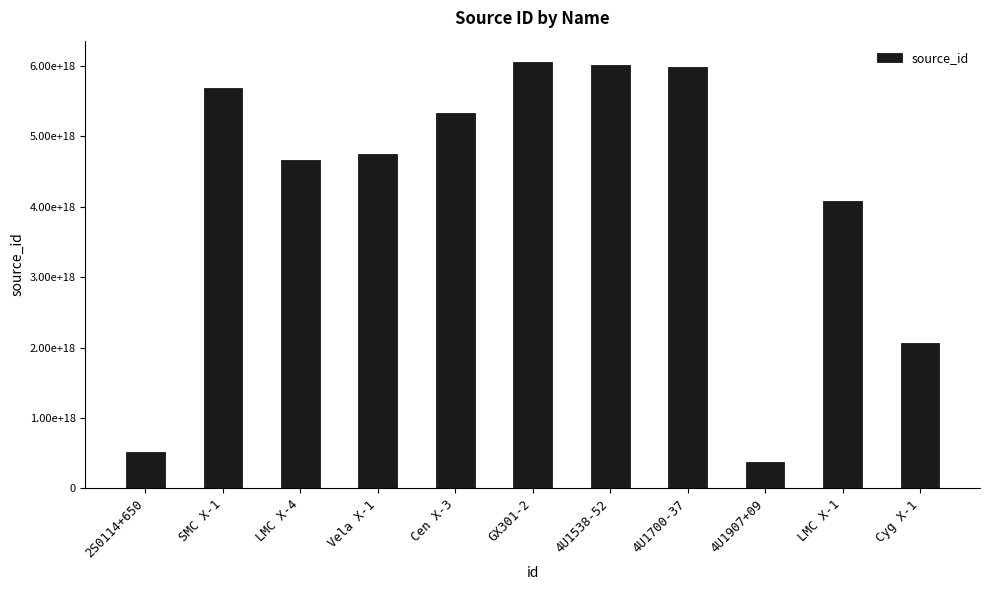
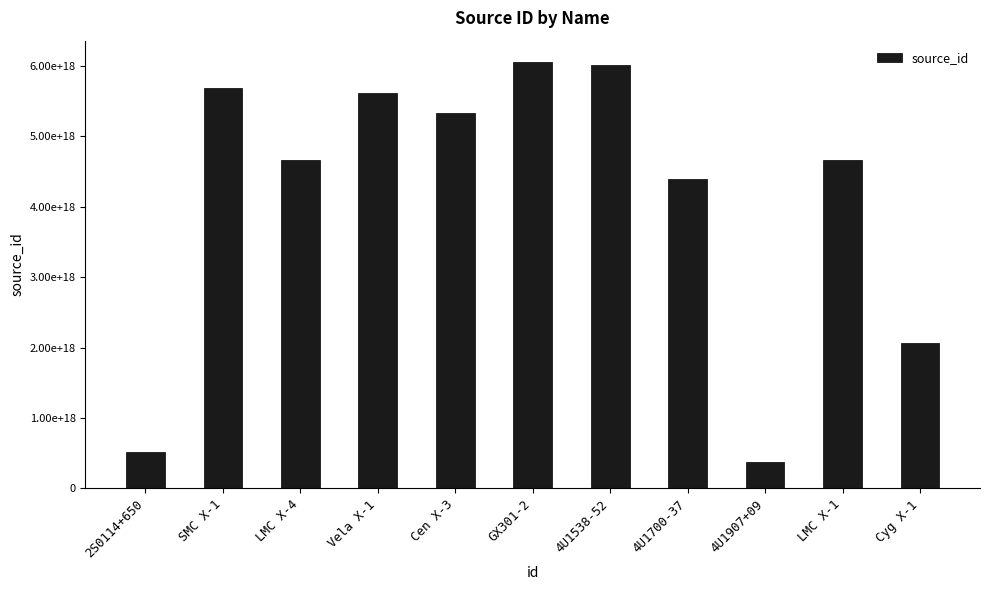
  {
    "2S0114+650": 500000000000000000,
    "SMC X-1": 5700000000000000000,
    "LMC X-4": 4700000000000000000,
-   "Vela X-1": 4700000000000000000,
+   "Vela X-1": 5600000000000000000,
    "Cen X-3": 5300000000000000000,
    "GX301-2": 6100000000000000000,
    "4U1538-52": 6000000000000000000,
-   "4U1700-37": 6000000000000000000,
+   "4U1700-37": 4400000000000000000,
    "4U1907+09": 400000000000000000,
-   "LMC X-1": 4100000000000000000,
+   "LMC X-1": 4700000000000000000,
    "Cyg X-1": 2100000000000000000
  }
